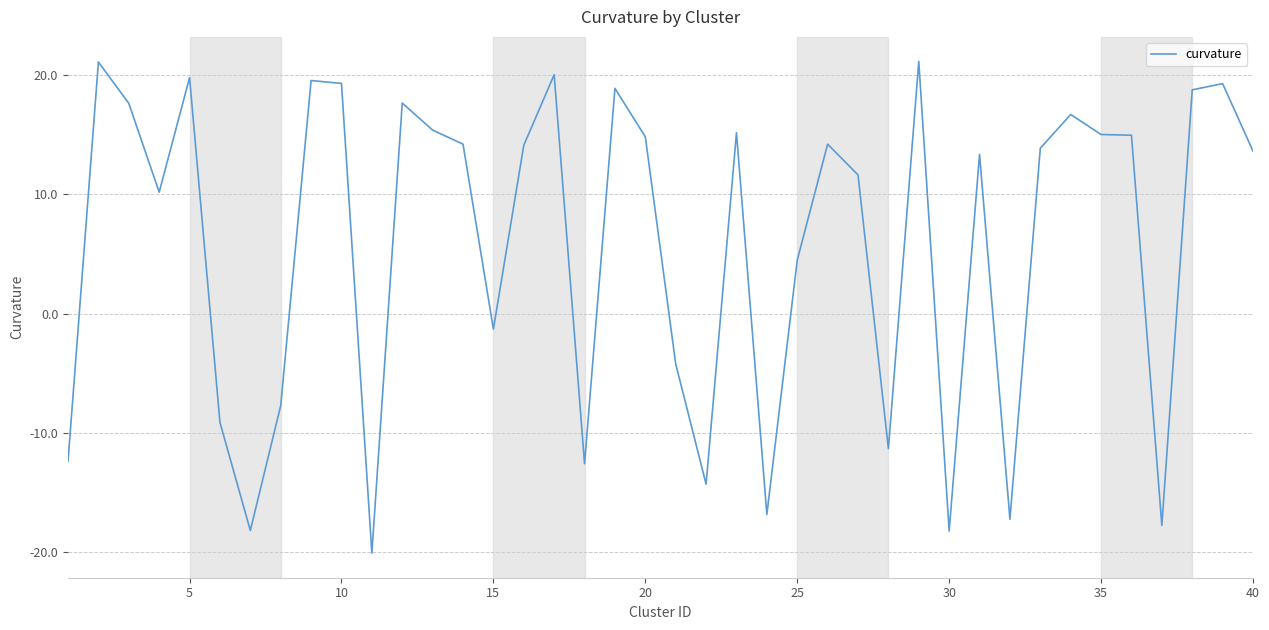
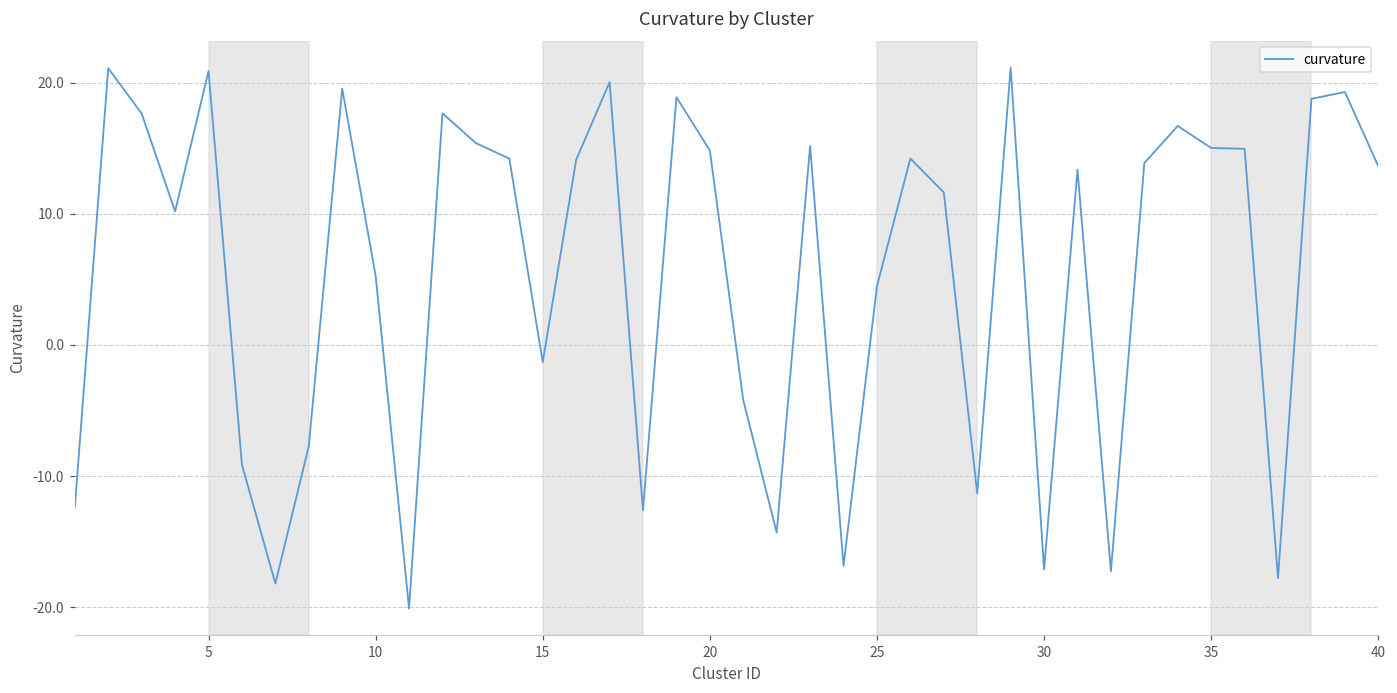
  {
-   "5": 19.8,
-   "10": 19.3,
+   "5": 20.9,
+   "10": 5.3,
    "15": -1.3,
    "20": 14.8,
    "25": 4.5,
-   "30": -18.3,
+   "30": -17.1,
    "35": 15.0,
    "40": 13.6
  }
